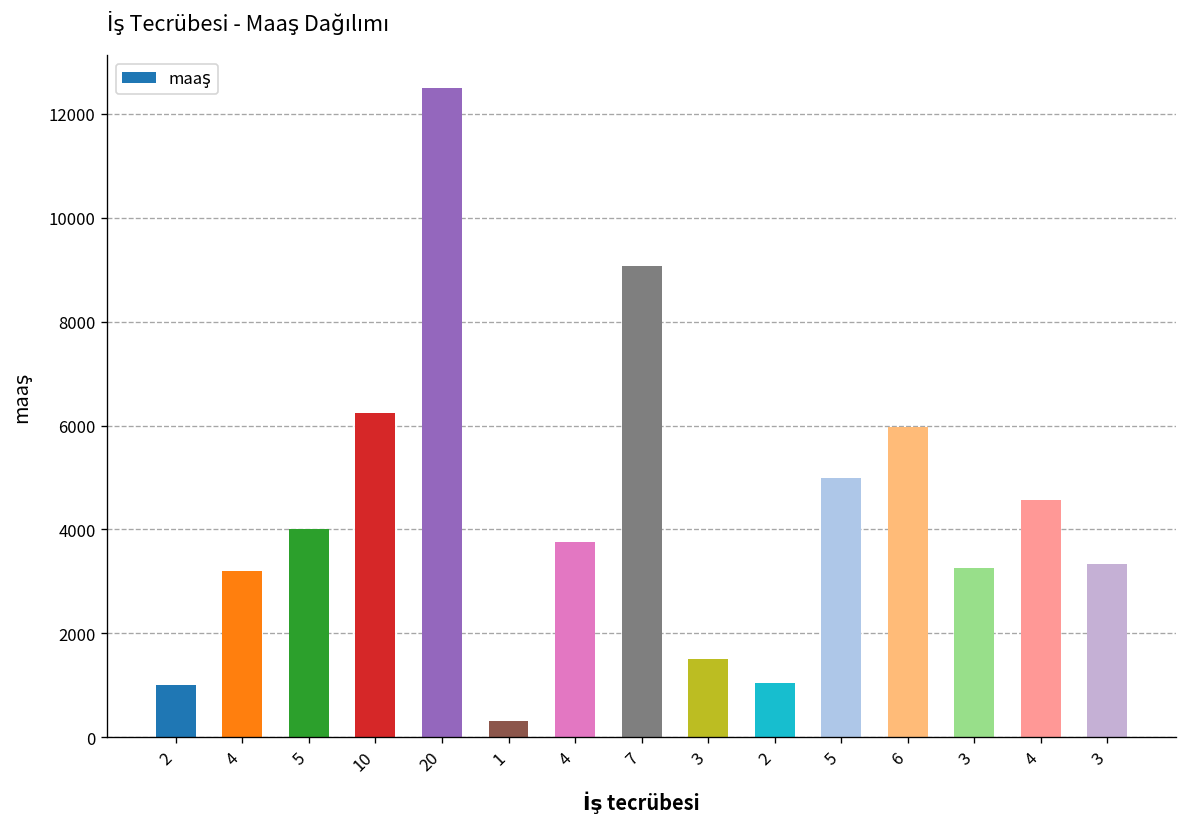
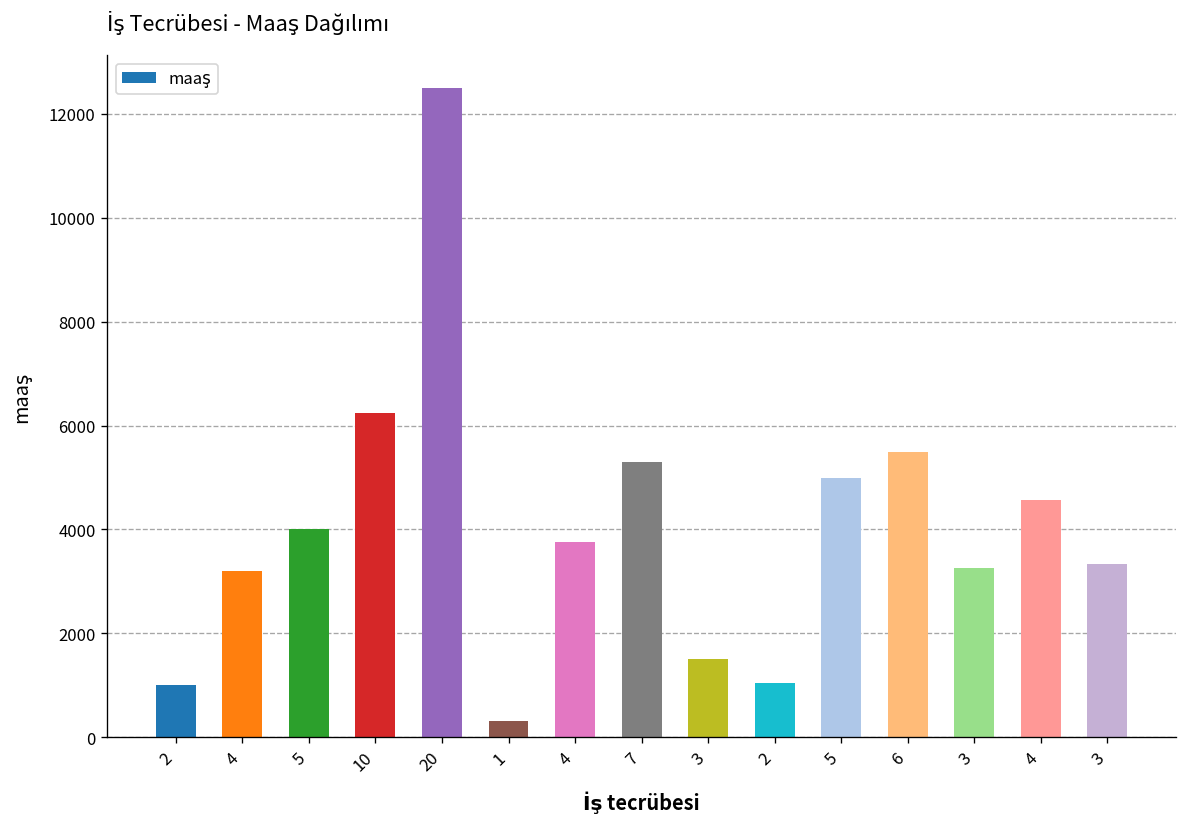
  {
    "10": 6300,
    "20": 12500,
    "1": 300,
-   "7": 9100,
-   "6": 6000
+   "7": 5300,
+   "6": 5500
  }
